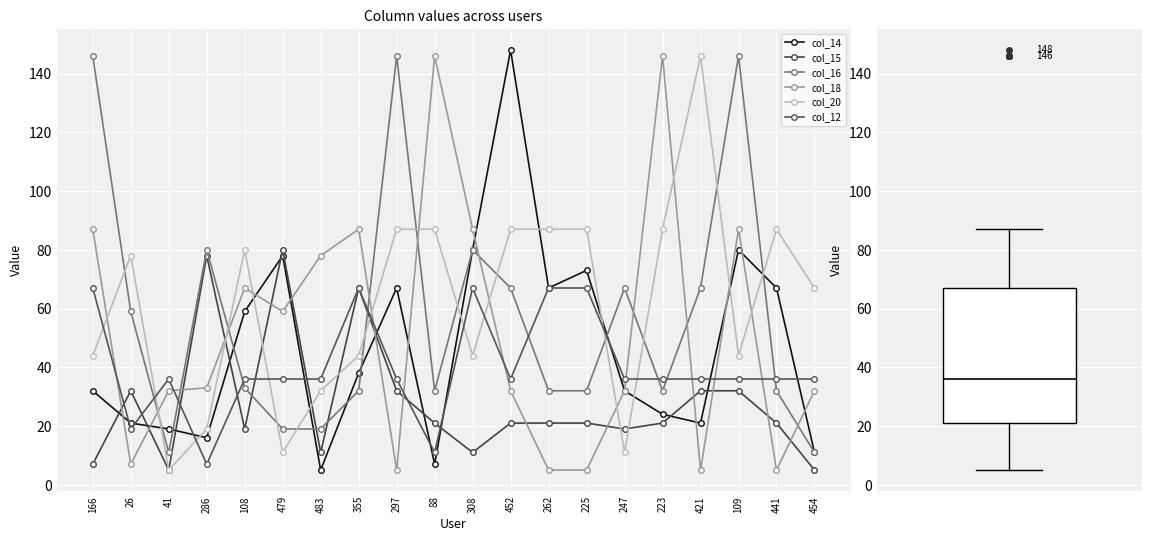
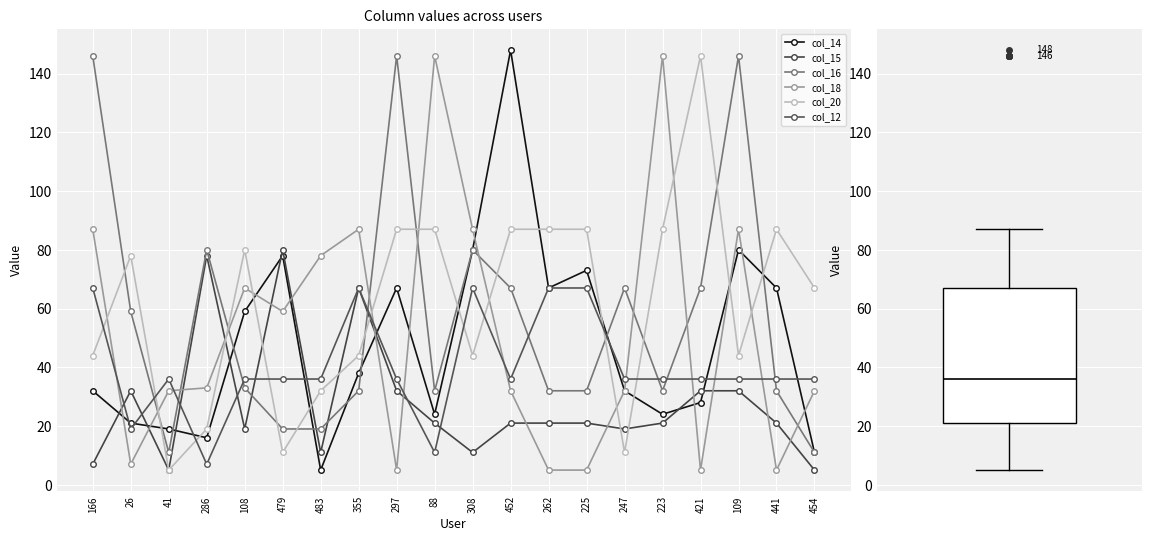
  {
    "Column values across users": {
      "col_14": {
        "166": 32,
        "26": 21,
        "41": 19,
        "286": 16,
        "108": 59,
        "479": 78,
        "483": 5,
        "355": 38,
        "297": 67,
-       "88": 7,
+       "88": 24,
        "452": 148,
        "225": 73,
        "223": 24,
-       "421": 21,
+       "421": 28,
        "109": 80,
        "441": 67
      }
    }
  }
